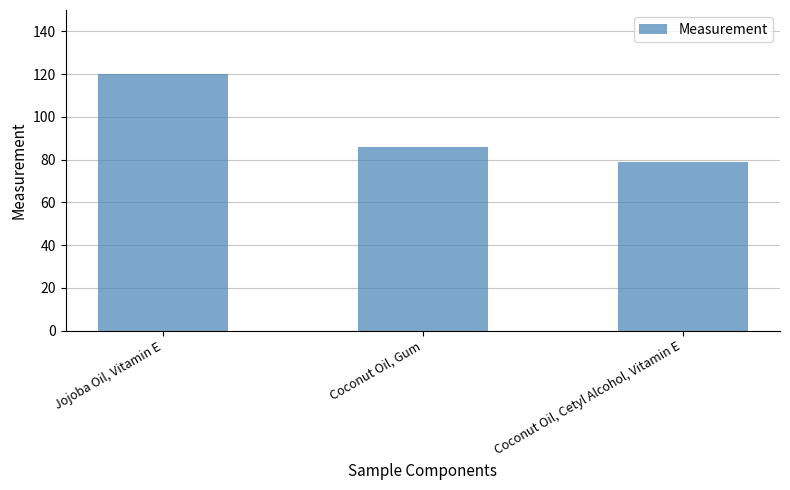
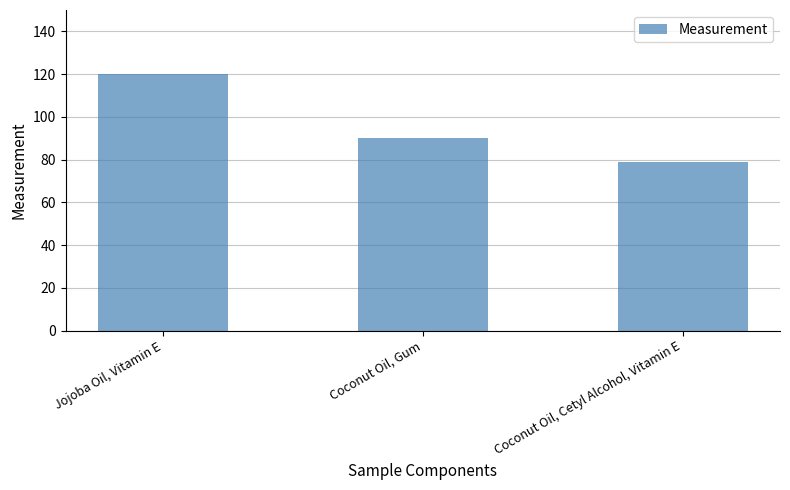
  {
    "Jojoba Oil, Vitamin E": 120,
-   "Coconut Oil, Gum": 86,
+   "Coconut Oil, Gum": 90,
    "Coconut Oil, Cetyl Alcohol, Vitamin E": 79
  }
